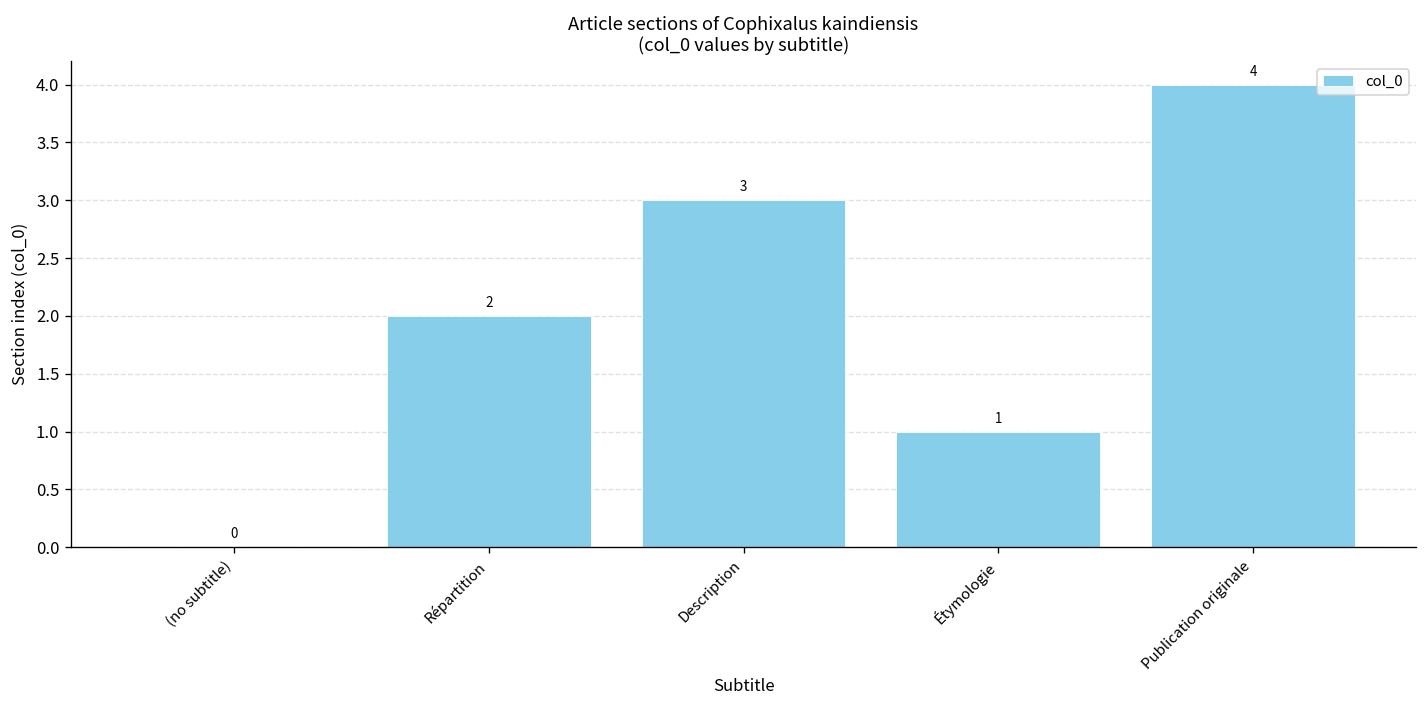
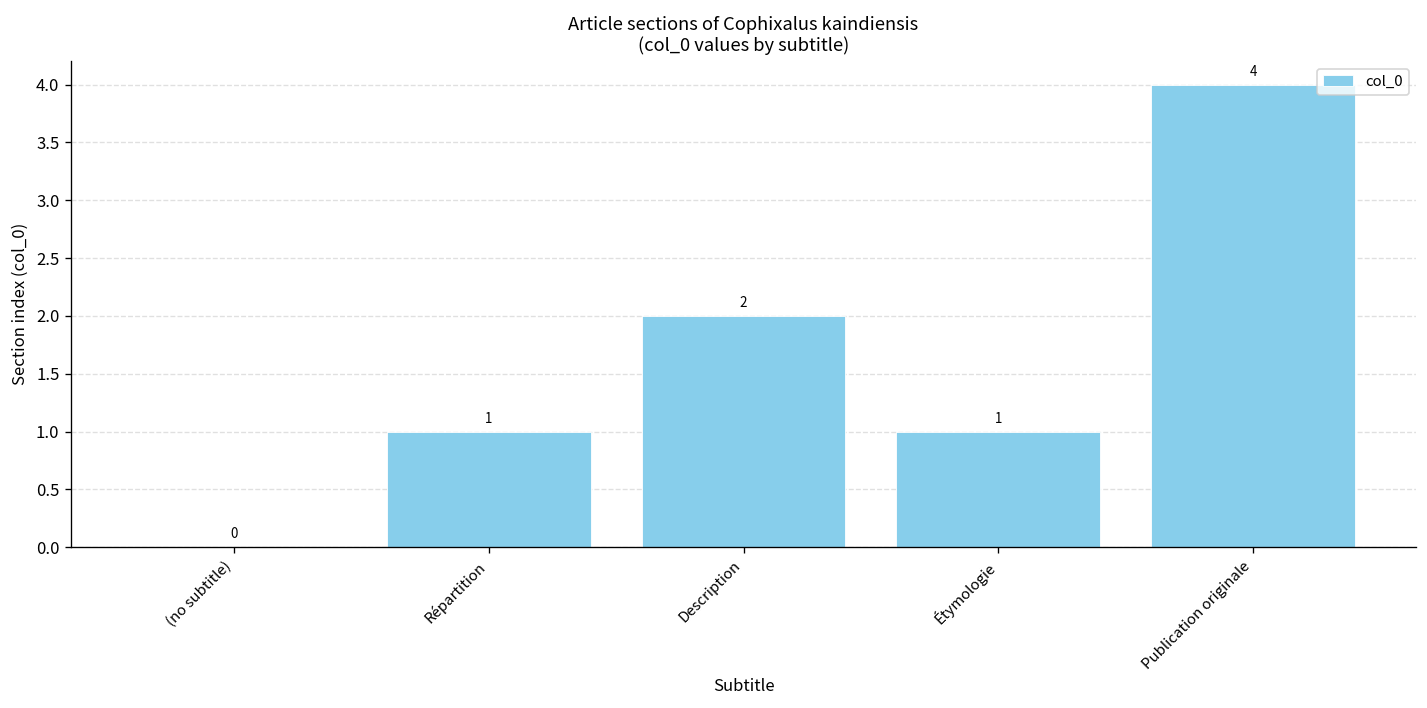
  {
    "(no subtitle)": 0,
-   "Répartition": 2,
-   "Description": 3,
+   "Répartition": 1,
+   "Description": 2,
    "Étymologie": 1,
    "Publication originale": 4
  }
